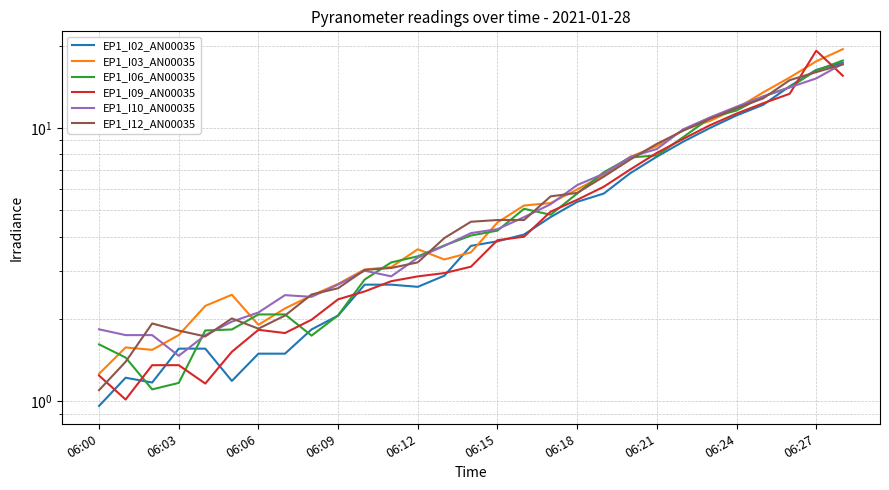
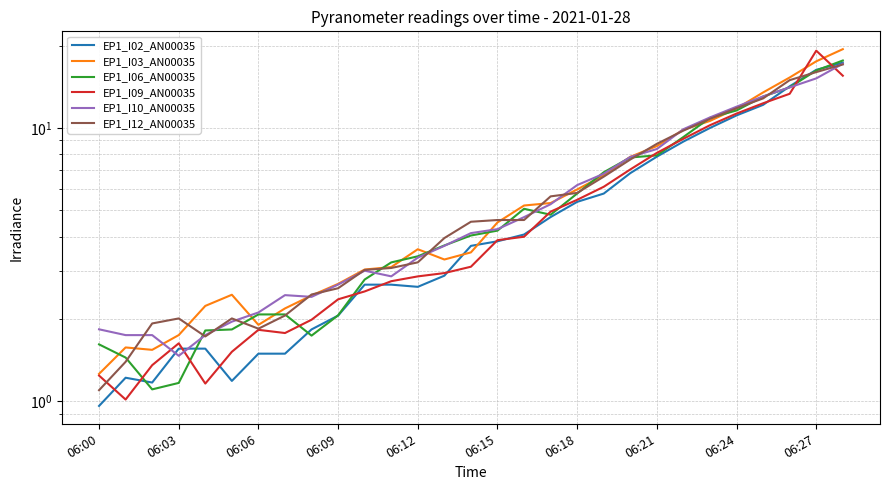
  {
    "EP1_I02_AN00035": {
      "06:00": 0.96,
      "06:03": 1.6,
      "06:06": 1.5,
      "06:12": 2.6
    },
    "EP1_I03_AN00035": {
      "06:03": 1.7,
      "06:06": 1.9,
      "06:12": 3.6,
      "06:18": 6.0,
      "06:27": 18
    },
    "EP1_I06_AN00035": {
      "06:00": 1.6,
      "06:03": 1.17
    },
    "EP1_I09_AN00035": {
-     "06:03": 1.4,
+     "06:03": 1.6,
      "06:09": 2.4,
      "06:12": 2.9,
      "06:27": 19
    },
    "EP1_I10_AN00035": {
      "06:00": 1.8,
      "06:03": 1.5,
      "06:18": 6.2,
      "06:21": 8.4,
      "06:27": 15
    },
    "EP1_I12_AN00035": {
      "06:00": 1.1,
-     "06:03": 1.8,
+     "06:03": 2.0,
      "06:09": 2.6,
      "06:12": 3.2
    }
  }
